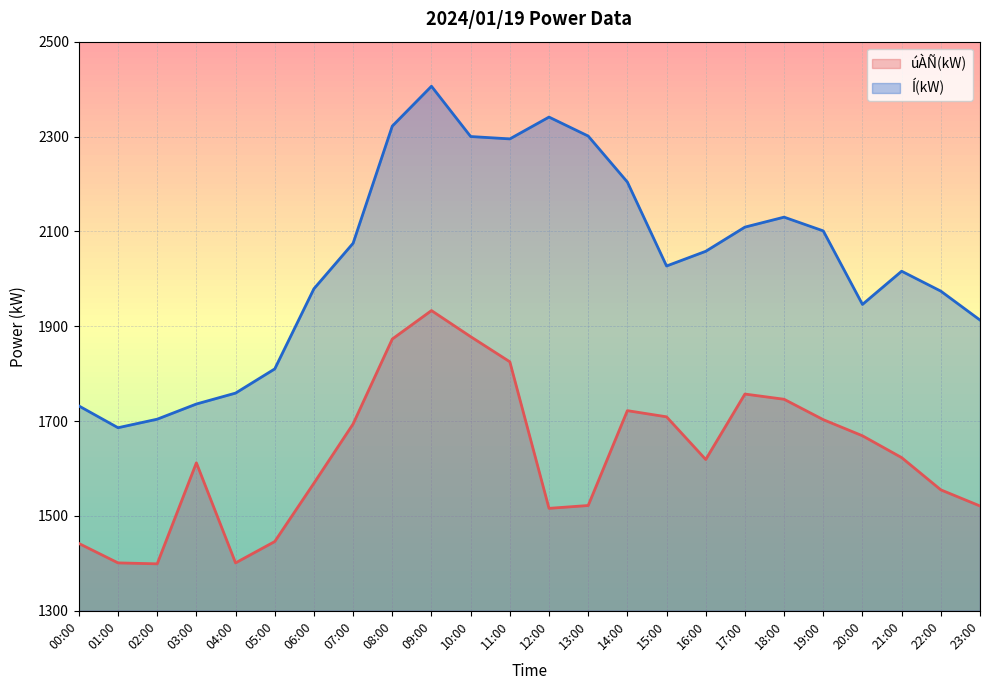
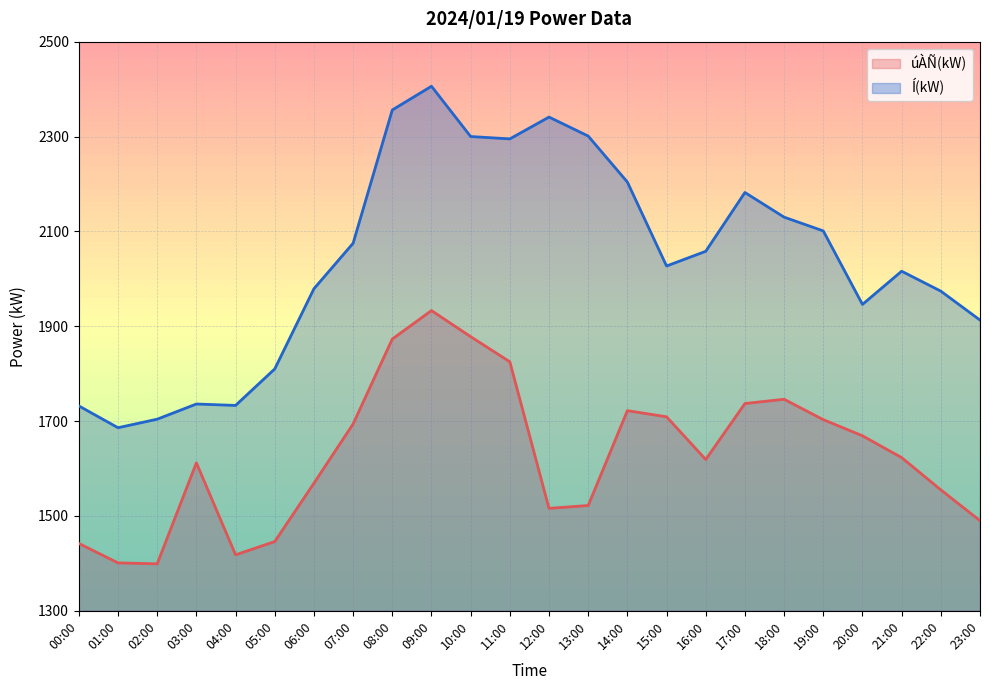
  {
    "úÀÑ(kW)": {
      "00:00": 1440,
      "01:00": 1400,
      "02:00": 1400,
      "03:00": 1610,
-     "04:00": 1400,
+     "04:00": 1420,
      "05:00": 1450,
      "06:00": 1570,
      "07:00": 1690,
      "08:00": 1870,
      "09:00": 1930,
      "10:00": 1880,
      "11:00": 1830,
      "12:00": 1520,
      "13:00": 1520,
      "14:00": 1720,
      "15:00": 1710,
      "16:00": 1620,
-     "17:00": 1760,
+     "17:00": 1740,
      "18:00": 1750,
      "19:00": 1700,
      "20:00": 1670,
      "21:00": 1620,
      "22:00": 1560,
-     "23:00": 1520
+     "23:00": 1490
    },
    "Í(kW)": {
      "00:00": 1730,
      "01:00": 1690,
      "02:00": 1700,
      "03:00": 1740,
-     "04:00": 1760,
+     "04:00": 1730,
      "05:00": 1810,
      "06:00": 1980,
      "07:00": 2080,
-     "08:00": 2320,
+     "08:00": 2360,
      "09:00": 2410,
      "10:00": 2300,
      "11:00": 2300,
      "12:00": 2340,
      "13:00": 2300,
      "14:00": 2200,
      "15:00": 2030,
      "16:00": 2060,
-     "17:00": 2110,
+     "17:00": 2180,
      "18:00": 2130,
      "19:00": 2100,
      "20:00": 1950,
      "21:00": 2020,
      "22:00": 1970,
      "23:00": 1910
    }
  }
